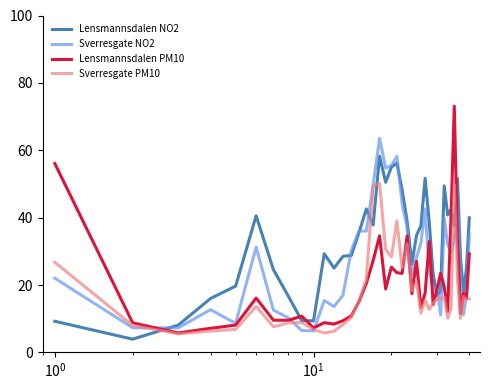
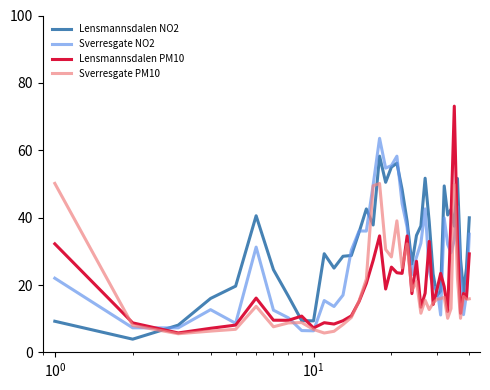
  {
    "Lensmannsdalen NO2": {
      "10^0": 9,
      "10^1": 9
    },
    "Sverresgate NO2": {
      "10^0": 22
    },
    "Lensmannsdalen PM10": {
-     "10^0": 56
+     "10^0": 32
    },
    "Sverresgate PM10": {
-     "10^0": 27
+     "10^0": 50
    }
  }
